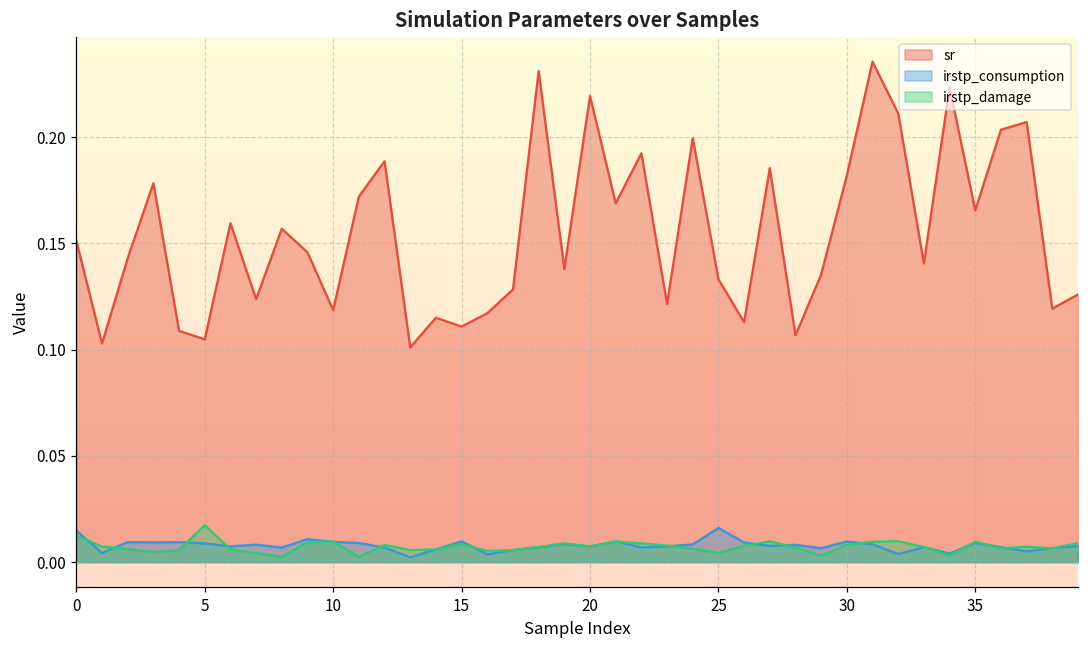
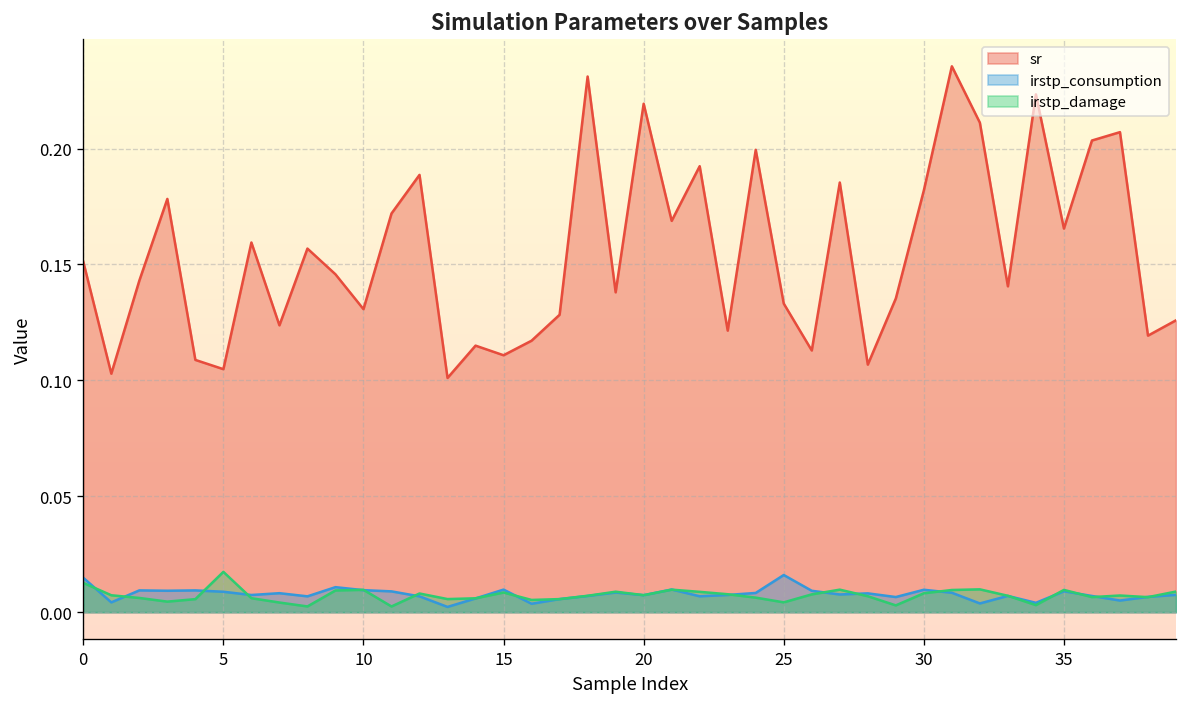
  {
    "sr": {
      "0": 0.151,
      "5": 0.105,
-     "10": 0.119,
+     "10": 0.131,
      "15": 0.111,
      "20": 0.219,
      "25": 0.133,
      "30": 0.182,
      "35": 0.165
    },
    "irstp_consumption": {
      "0": 0.015,
      "5": 0.009,
      "25": 0.016,
      "30": 0.010
    },
    "irstp_damage": {
      "0": 0.013,
      "5": 0.017,
      "25": 0.004,
      "30": 0.008
    }
  }
